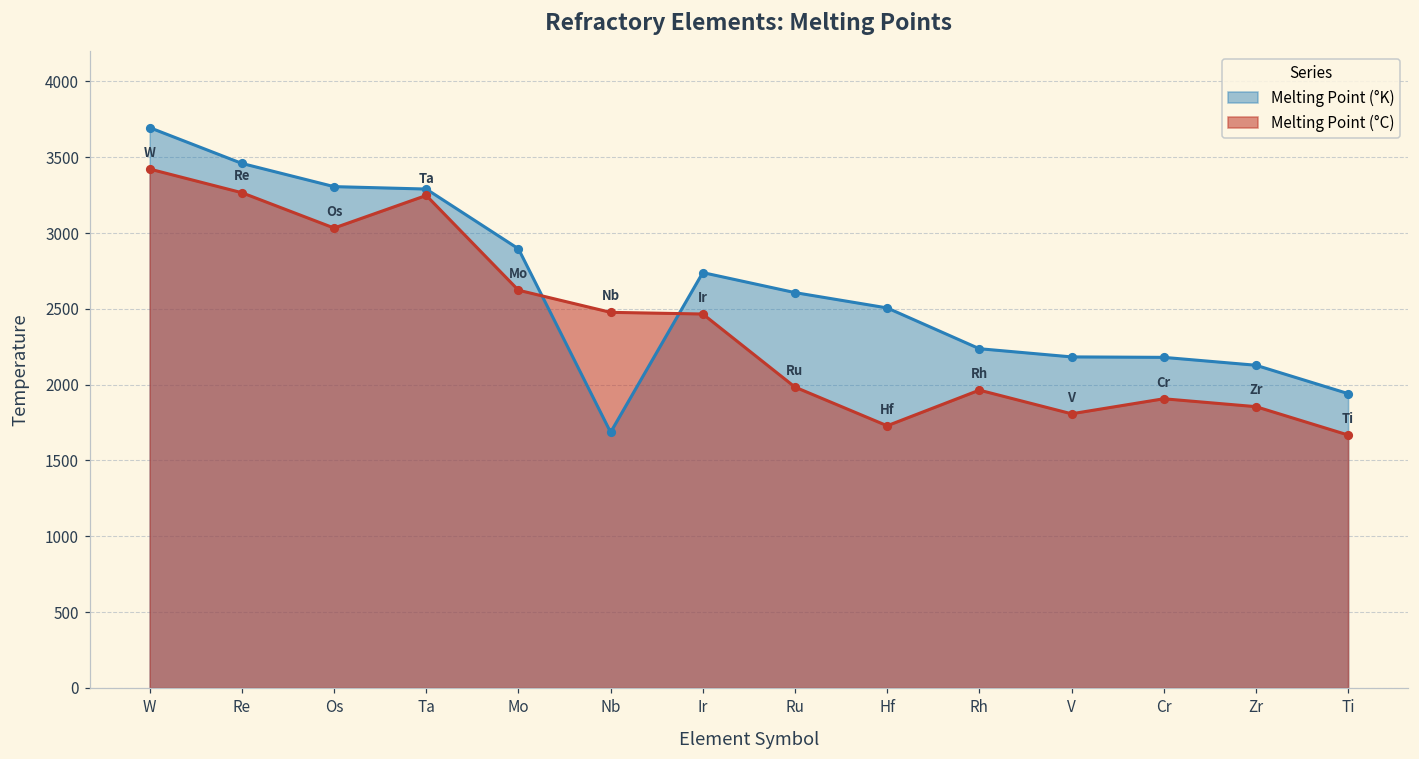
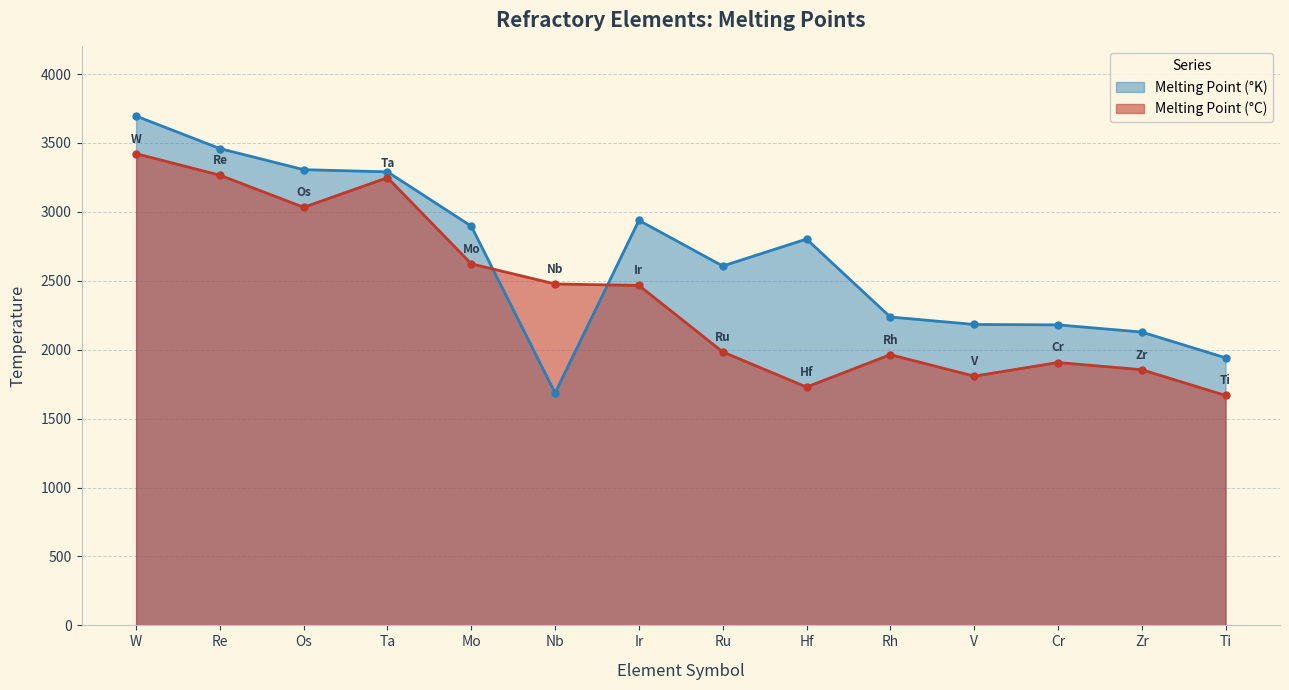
  {
    "Melting Point (°K)": {
      "W": 3700,
      "Re": 3460,
      "Os": 3310,
      "Ta": 3290,
      "Mo": 2900,
      "Nb": 1690,
-     "Ir": 2740,
+     "Ir": 2940,
      "Ru": 2610,
-     "Hf": 2510,
+     "Hf": 2800,
      "Rh": 2240,
      "V": 2180,
      "Cr": 2180,
      "Zr": 2130,
      "Ti": 1940
    },
    "Melting Point (°C)": {
      "W": 3420,
      "Re": 3270,
      "Os": 3030,
      "Ta": 3250,
      "Mo": 2620,
      "Nb": 2480,
      "Ir": 2470,
      "Ru": 1980,
      "Hf": 1730,
      "Rh": 1960,
      "V": 1810,
      "Cr": 1910,
      "Zr": 1860,
      "Ti": 1670
    }
  }
